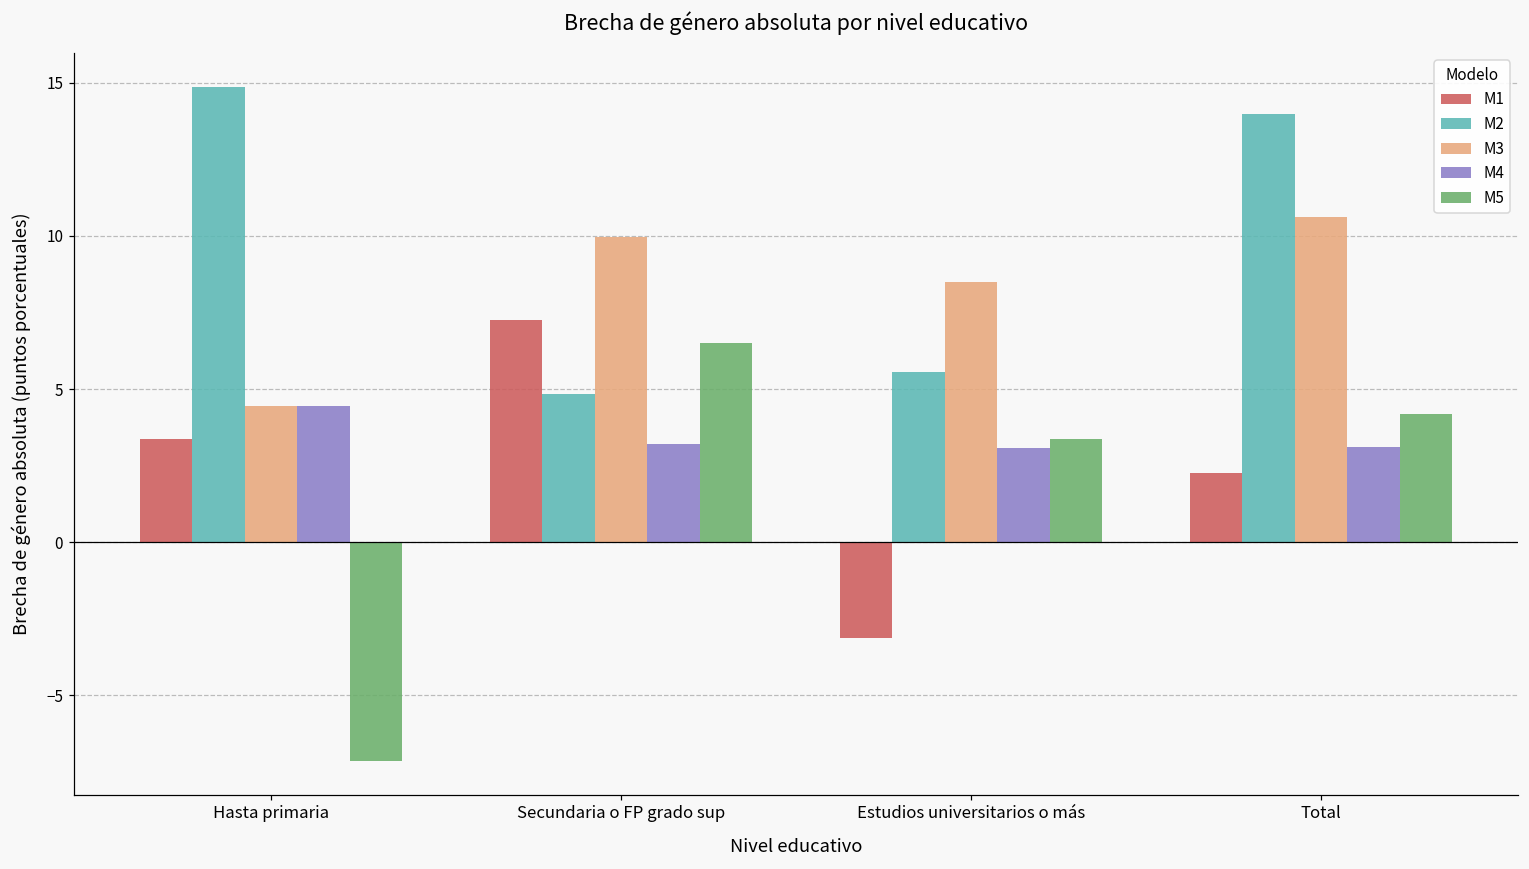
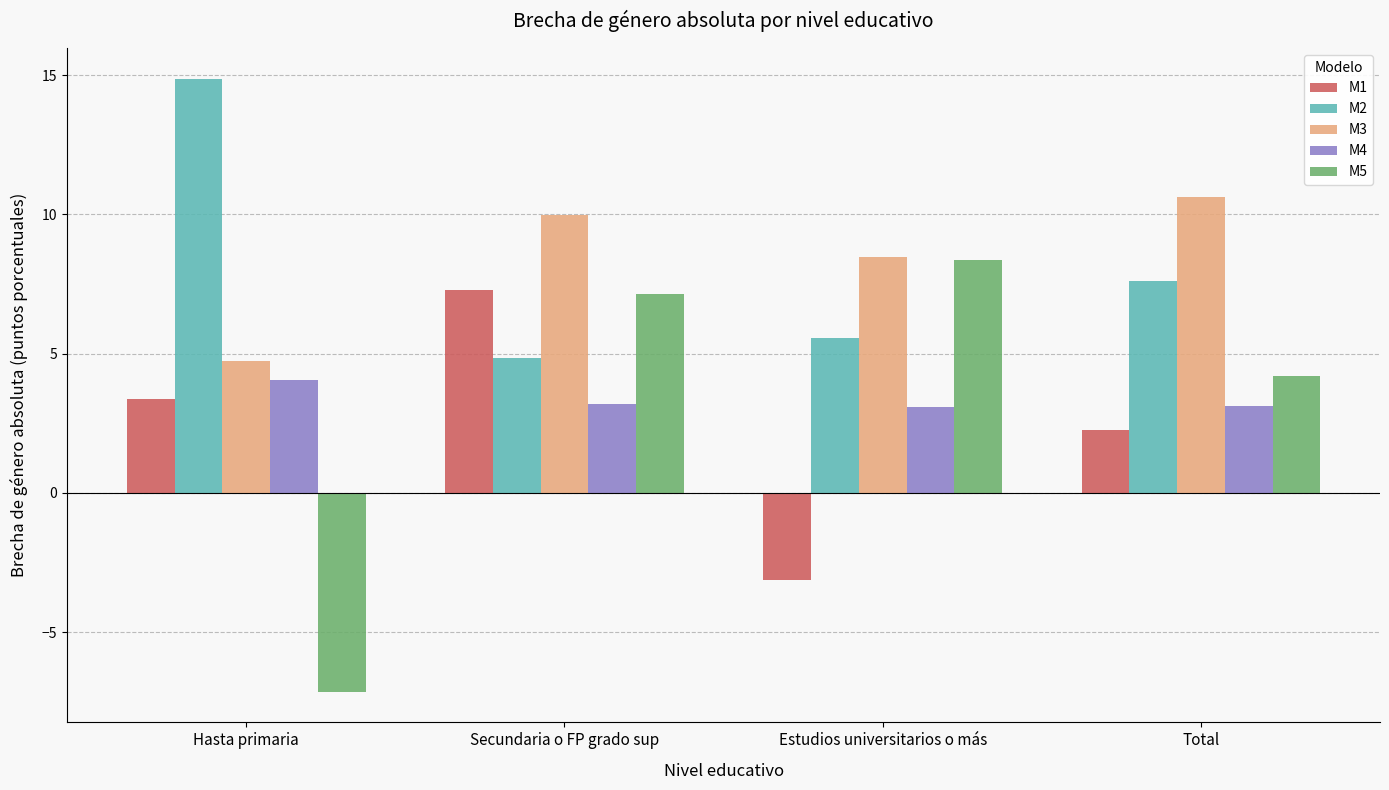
  {
    "M1": {
      "Hasta primaria": 3.4,
      "Secundaria o FP grado sup": 7.3,
      "Estudios universitarios o más": -3.1,
      "Total": 2.3
    },
    "M2": {
      "Hasta primaria": 14.9,
      "Secundaria o FP grado sup": 4.8,
      "Estudios universitarios o más": 5.6,
-     "Total": 14.0
+     "Total": 7.6
    },
    "M3": {
-     "Hasta primaria": 4.4,
+     "Hasta primaria": 4.7,
      "Secundaria o FP grado sup": 10.0,
      "Estudios universitarios o más": 8.5,
      "Total": 10.6
    },
    "M4": {
-     "Hasta primaria": 4.4,
+     "Hasta primaria": 4.0,
      "Secundaria o FP grado sup": 3.2,
      "Estudios universitarios o más": 3.1,
      "Total": 3.1
    },
    "M5": {
      "Hasta primaria": -7.1,
-     "Secundaria o FP grado sup": 6.5,
-     "Estudios universitarios o más": 3.4,
+     "Secundaria o FP grado sup": 7.1,
+     "Estudios universitarios o más": 8.3,
      "Total": 4.2
    }
  }
